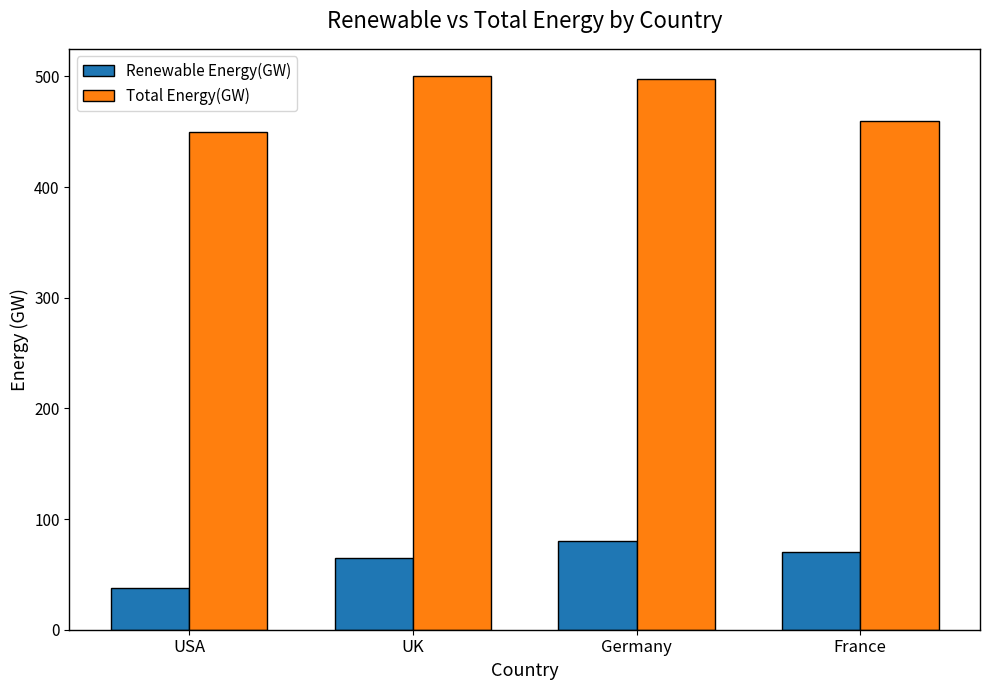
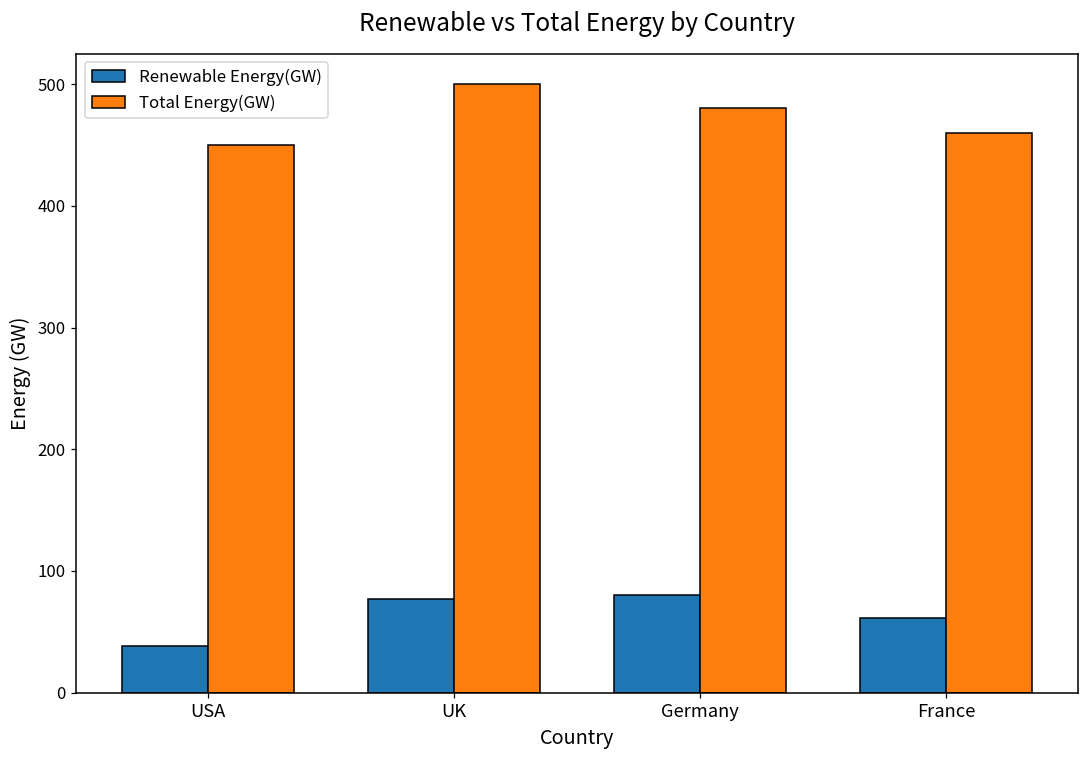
  {
    "Renewable Energy(GW)": {
      "USA": 38,
-     "UK": 65,
+     "UK": 77,
      "Germany": 80,
-     "France": 70
+     "France": 61
    },
    "Total Energy(GW)": {
      "USA": 450,
      "UK": 500,
-     "Germany": 498,
+     "Germany": 480,
      "France": 460
    }
  }
